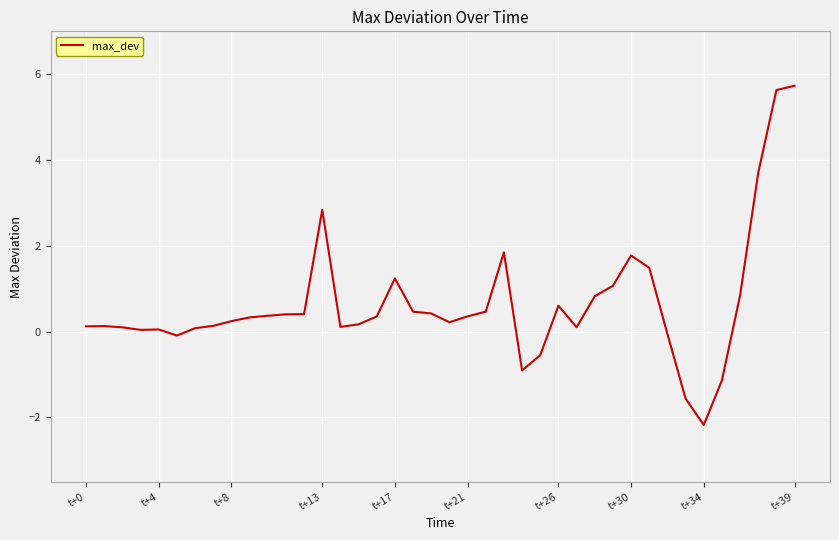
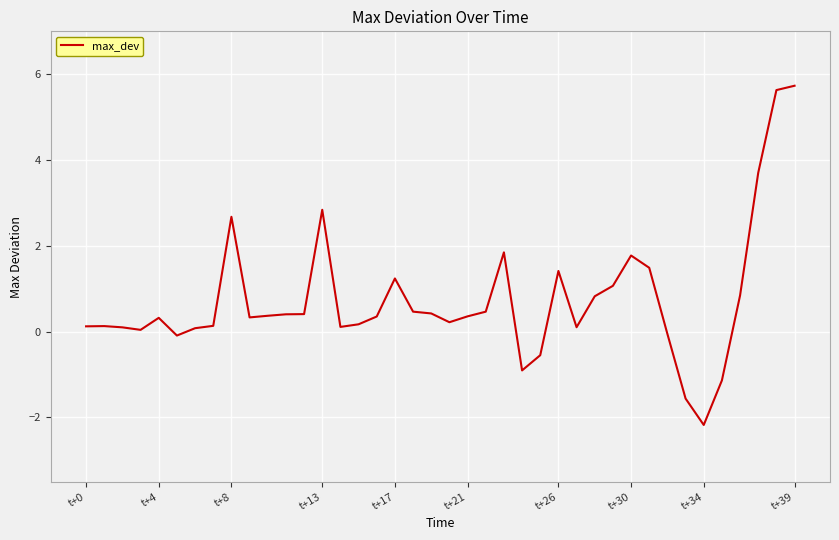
  {
    "t+0": 0.1,
-   "t+4": 0.0,
-   "t+8": 0.2,
+   "t+4": 0.3,
+   "t+8": 2.7,
    "t+13": 2.8,
    "t+17": 1.2,
    "t+21": 0.4,
-   "t+26": 0.6,
+   "t+26": 1.4,
    "t+30": 1.8,
    "t+34": -2.2,
    "t+39": 5.7
  }
